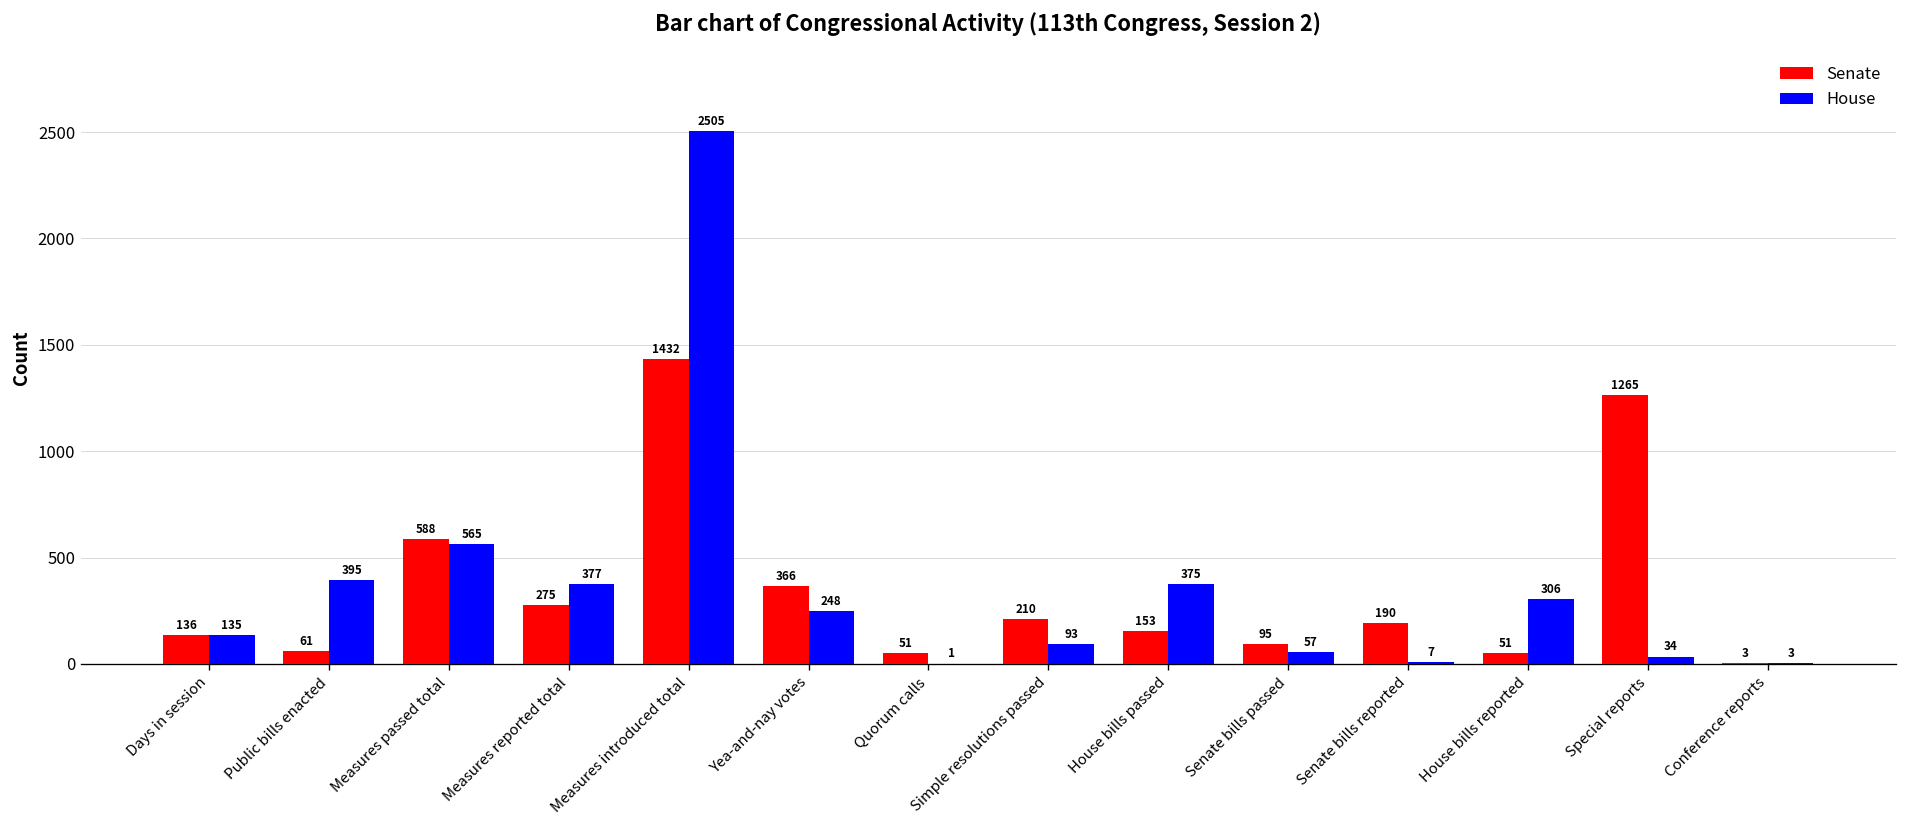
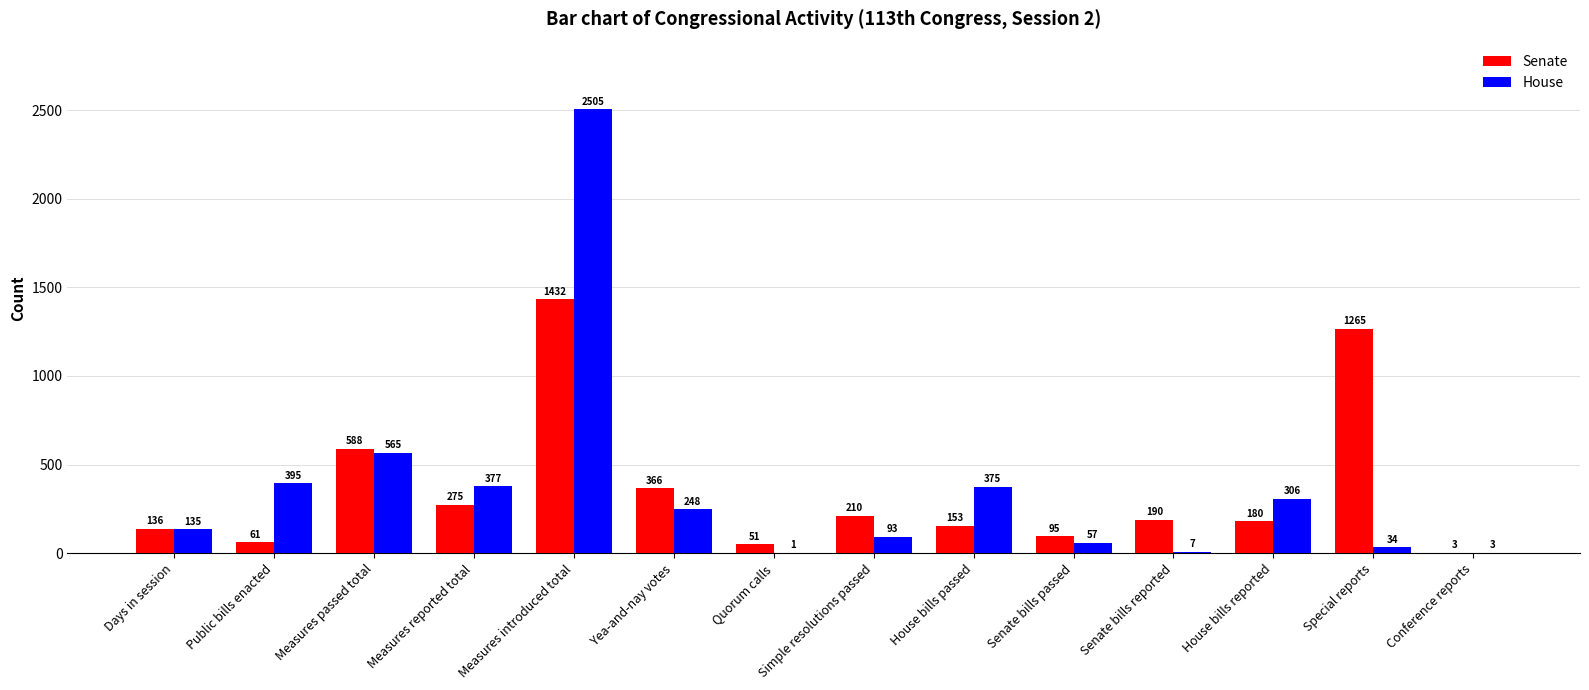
  {
    "Senate": {
      "Days in session": 136,
      "Public bills enacted": 61,
      "Measures passed total": 588,
      "Measures reported total": 275,
      "Measures introduced total": 1432,
      "Yea-and-nay votes": 366,
      "Quorum calls": 51,
      "Simple resolutions passed": 210,
      "House bills passed": 153,
      "Senate bills passed": 95,
      "Senate bills reported": 190,
-     "House bills reported": 51,
+     "House bills reported": 180,
      "Special reports": 1265,
      "Conference reports": 3
    },
    "House": {
      "Days in session": 135,
      "Public bills enacted": 395,
      "Measures passed total": 565,
      "Measures reported total": 377,
      "Measures introduced total": 2505,
      "Yea-and-nay votes": 248,
      "Quorum calls": 1,
      "Simple resolutions passed": 93,
      "House bills passed": 375,
      "Senate bills passed": 57,
      "Senate bills reported": 7,
      "House bills reported": 306,
      "Special reports": 34,
      "Conference reports": 3
    }
  }
